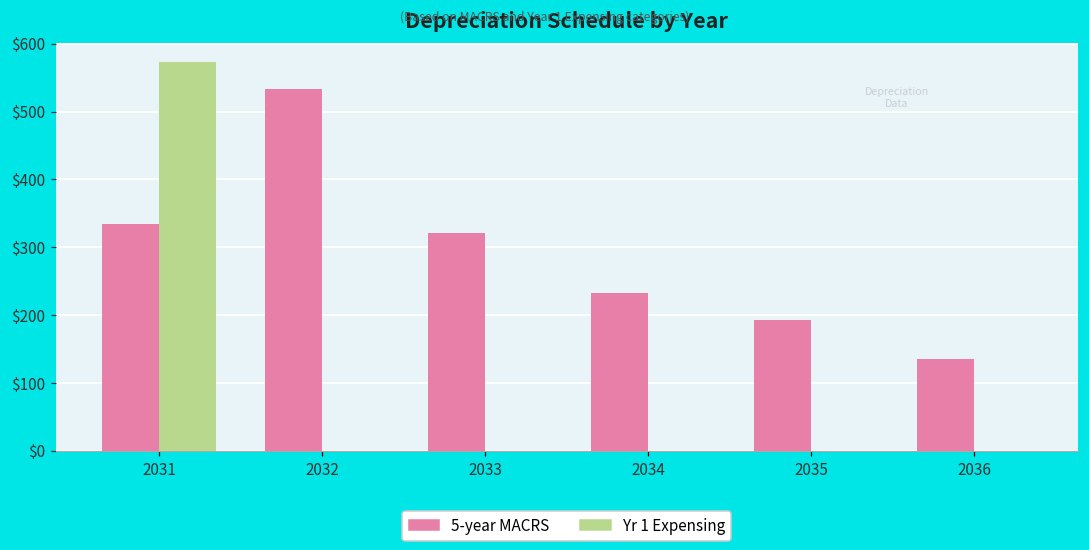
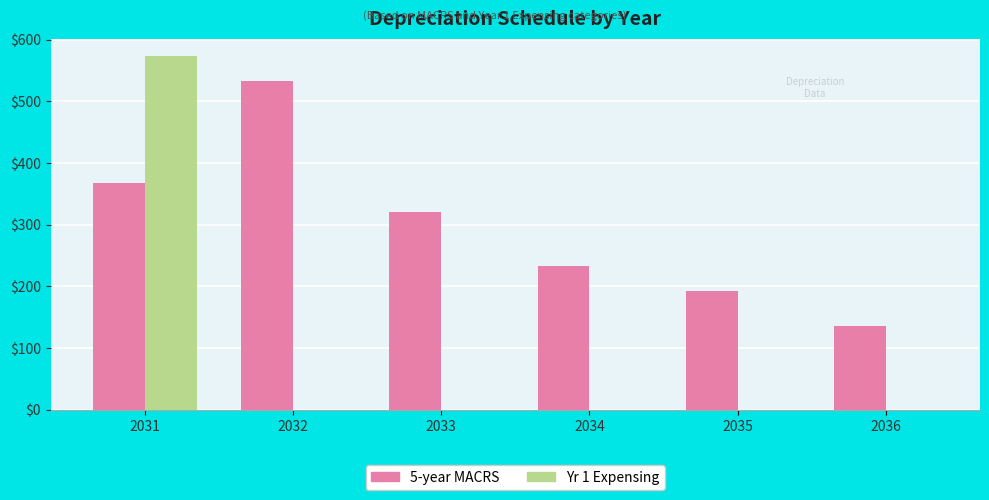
  {
    "5-year MACRS": {
-     "2031": "$330",
+     "2031": "$370",
      "2032": "$530",
      "2033": "$320",
      "2034": "$230",
      "2035": "$190",
      "2036": "$140"
    },
    "Yr 1 Expensing": {
      "2031": "$570",
      "2032": "$0",
      "2033": "$0",
      "2034": "$0",
      "2035": "$0",
      "2036": "$0"
    }
  }
